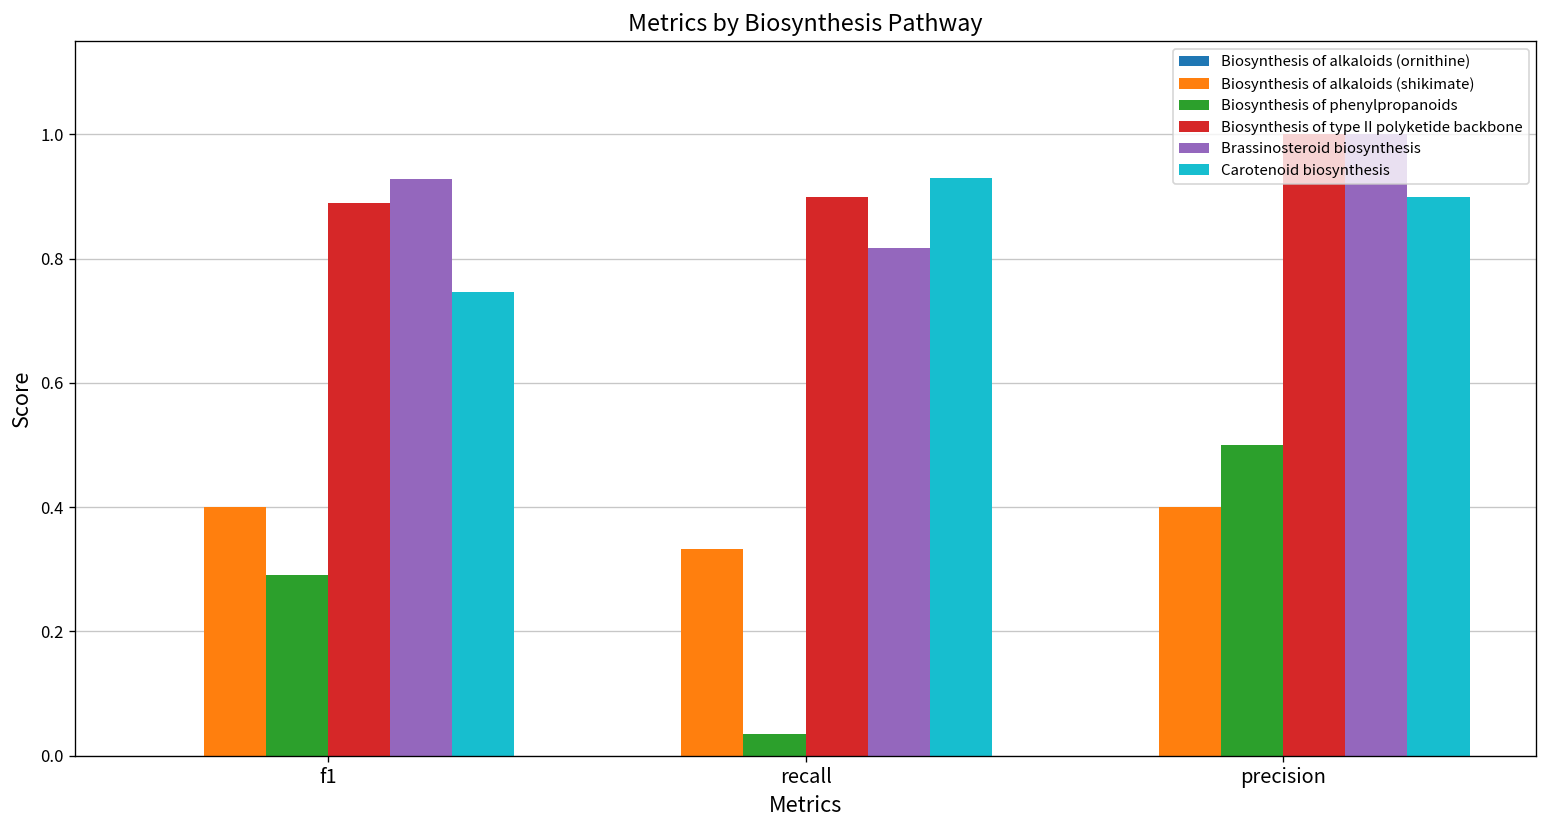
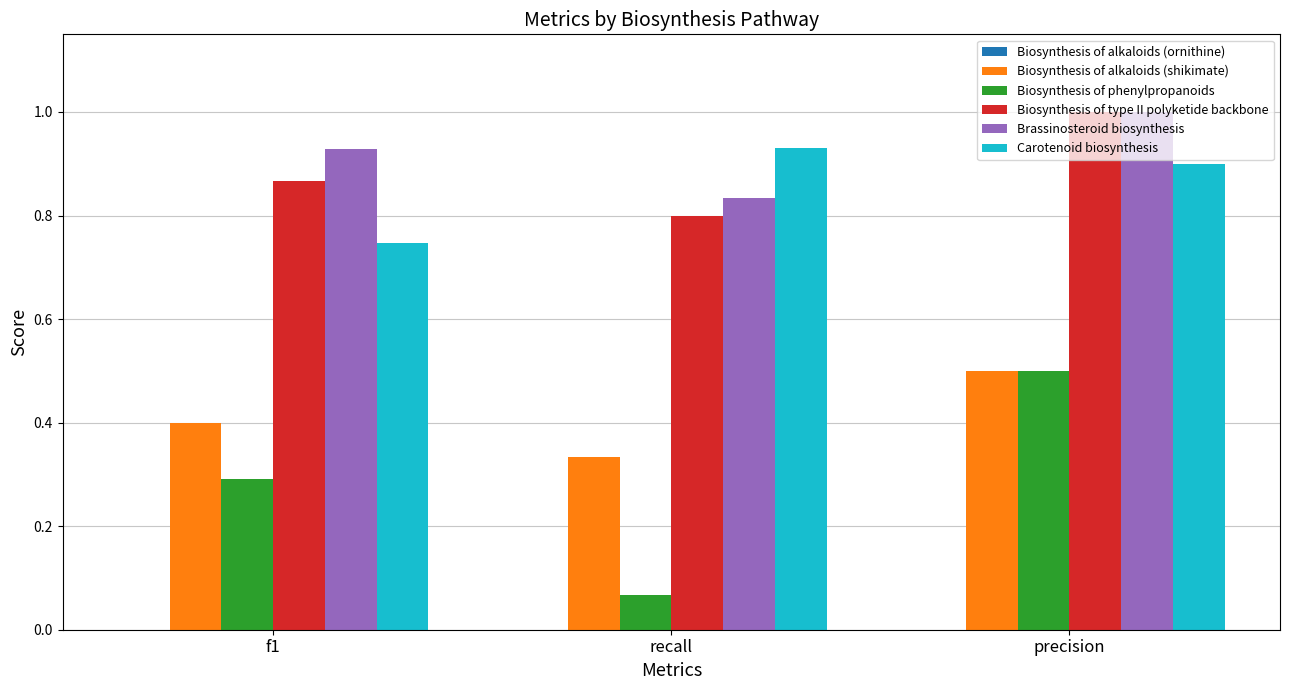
  {
    "Biosynthesis of alkaloids (ornithine)": {
      "f1": 0.00,
      "recall": 0.00,
      "precision": 0.00
    },
    "Biosynthesis of alkaloids (shikimate)": {
      "f1": 0.4,
      "recall": 0.33,
-     "precision": 0.4
+     "precision": 0.5
    },
    "Biosynthesis of phenylpropanoids": {
      "f1": 0.29,
-     "recall": 0.03,
+     "recall": 0.07,
      "precision": 0.50
    },
    "Biosynthesis of type II polyketide backbone": {
-     "f1": 0.89,
-     "recall": 0.9
+     "f1": 0.87,
+     "recall": 0.8
    },
    "Brassinosteroid biosynthesis": {
      "f1": 0.93,
-     "recall": 0.82
+     "recall": 0.83
    },
    "Carotenoid biosynthesis": {
      "f1": 0.75,
      "recall": 0.93,
      "precision": 0.90
    }
  }
